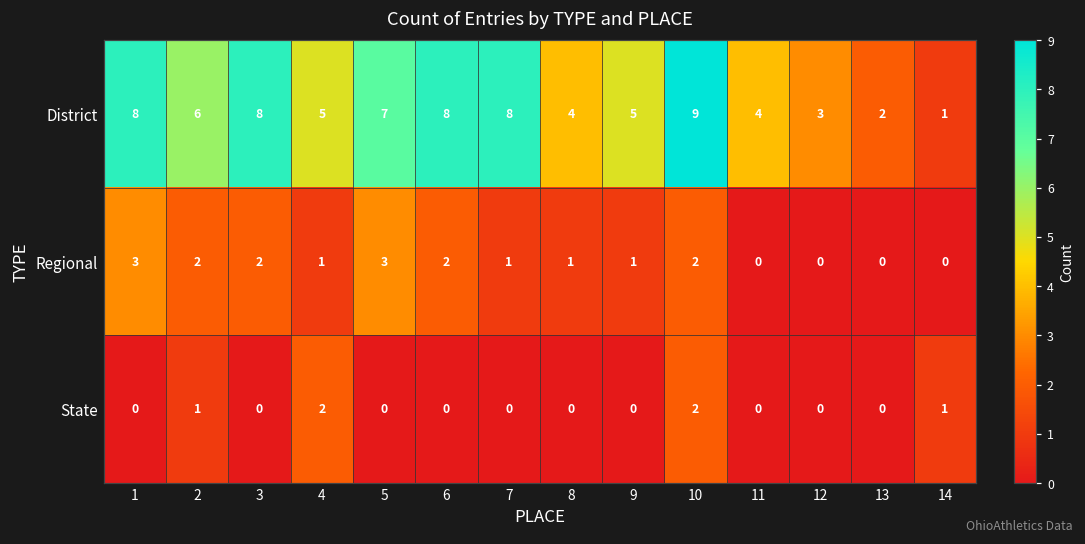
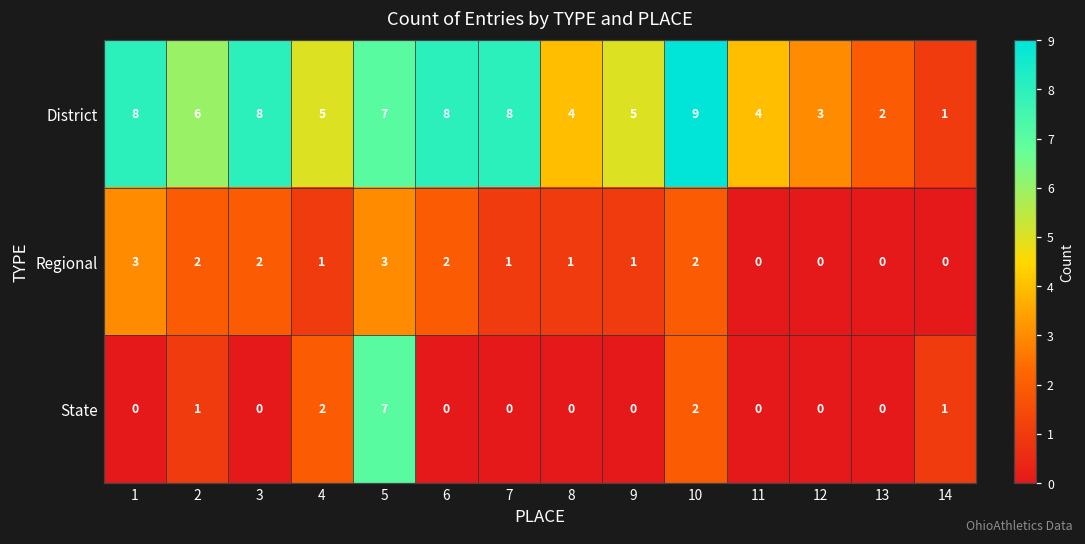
  {
    "District": {
      "1": 8,
      "2": 6,
      "3": 8,
      "4": 5,
      "5": 7,
      "6": 8,
      "7": 8,
      "8": 4,
      "9": 5,
      "10": 9,
      "11": 4,
      "12": 3,
      "13": 2,
      "14": 1
    },
    "Regional": {
      "1": 3,
      "2": 2,
      "3": 2,
      "4": 1,
      "5": 3,
      "6": 2,
      "7": 1,
      "8": 1,
      "9": 1,
      "10": 2,
      "11": 0,
      "12": 0,
      "13": 0,
      "14": 0
    },
    "State": {
      "1": 0,
      "2": 1,
      "3": 0,
      "4": 2,
-     "5": 0,
+     "5": 7,
      "6": 0,
      "7": 0,
      "8": 0,
      "9": 0,
      "10": 2,
      "11": 0,
      "12": 0,
      "13": 0,
      "14": 1
    }
  }
